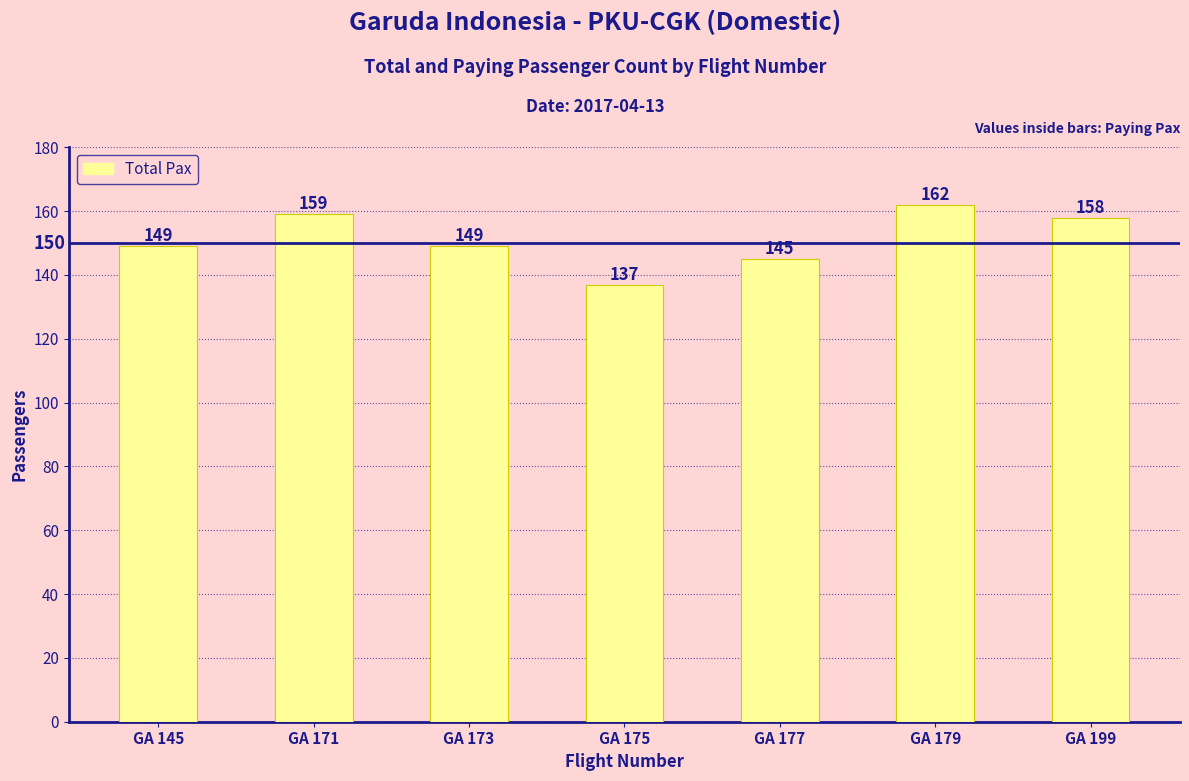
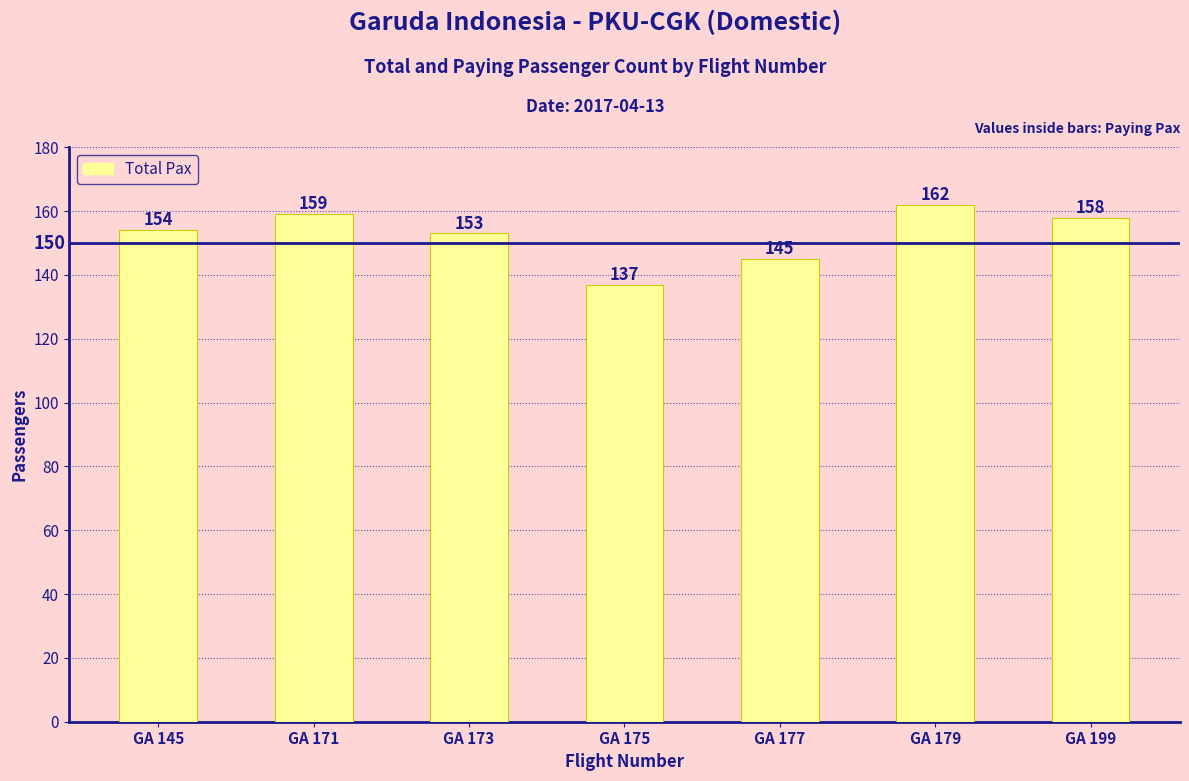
  {
-   "GA 145": 149,
+   "GA 145": 154,
    "GA 171": 159,
-   "GA 173": 149,
+   "GA 173": 153,
    "GA 175": 137,
    "GA 177": 145,
    "GA 179": 162,
    "GA 199": 158
  }
